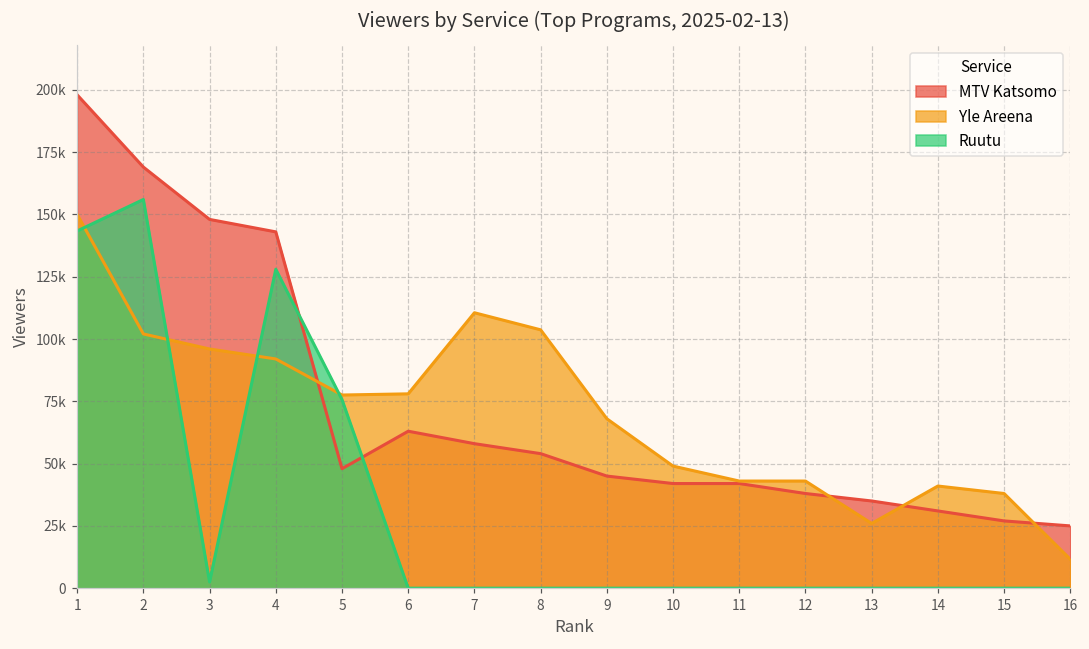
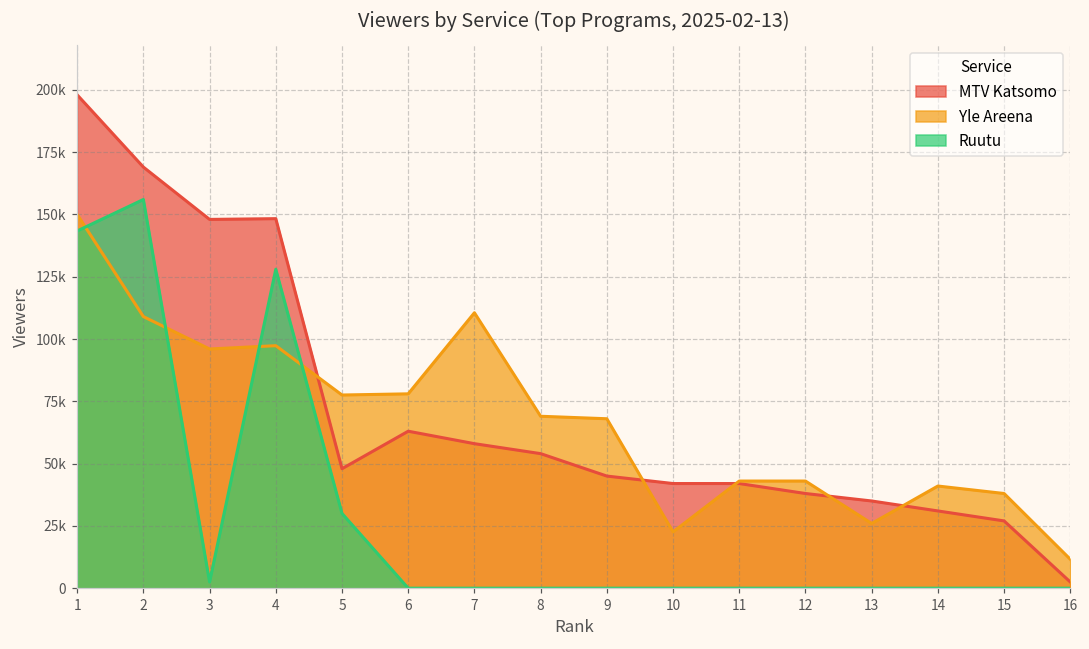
  {
    "MTV Katsomo": {
      "1": 198000,
      "2": 169000,
      "3": 148000,
-     "4": 143000,
+     "4": 148000,
      "5": 48000,
      "6": 63000,
      "7": 58000,
      "8": 54000,
      "9": 45000,
      "10": 42000,
      "12": 38000,
      "13": 35000,
      "14": 31000,
      "15": 27000,
-     "16": 25000
+     "16": 2000
    },
    "Yle Areena": {
      "1": 150000,
-     "2": 102000,
+     "2": 109000,
      "3": 96000,
-     "4": 92000,
+     "4": 97000,
      "5": 78000,
      "6": 78000,
      "7": 111000,
-     "8": 104000,
+     "8": 69000,
      "9": 68000,
-     "10": 49000,
+     "10": 23000,
      "12": 43000,
      "13": 26000,
      "14": 41000,
      "15": 38000,
      "16": 12000
    },
    "Ruutu": {
      "1": 143000,
      "2": 156000,
      "3": 2000,
      "4": 128000,
-     "5": 76000,
+     "5": 30000,
      "6": 0,
      "7": 0,
      "8": 0,
      "9": 0,
      "10": 0,
      "11": 0,
      "12": 0,
      "13": 0,
      "14": 0,
      "15": 0,
      "16": 0
    }
  }
